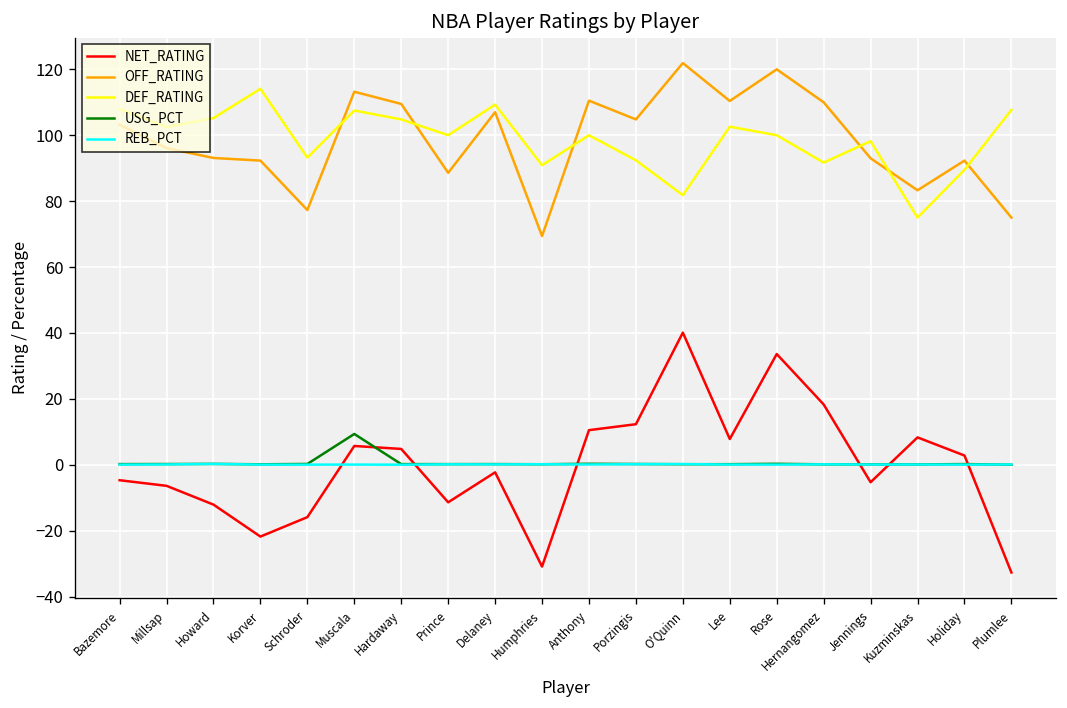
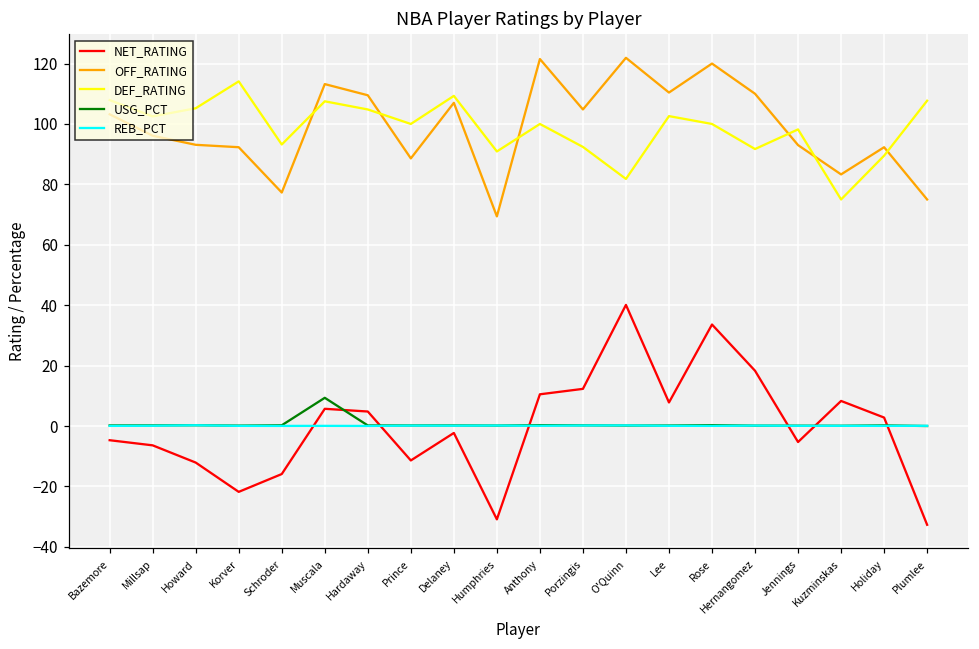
  {
    "NET_RATING": {
      "Bazemore": -5,
      "Millsap": -6,
      "Howard": -12,
      "Korver": -22,
      "Schroder": -16,
      "Muscala": 6,
      "Hardaway": 5,
      "Prince": -11,
      "Delaney": -2,
      "Humphries": -31,
      "Anthony": 11,
      "Porzingis": 12,
      "O'Quinn": 40,
      "Lee": 8,
      "Rose": 34,
      "Hernangomez": 18,
      "Jennings": -5,
      "Kuzminskas": 8,
      "Holiday": 3,
      "Plumlee": -33
    },
    "OFF_RATING": {
      "Millsap": 96,
      "Howard": 93,
      "Korver": 92,
      "Schroder": 77,
      "Muscala": 113,
      "Hardaway": 110,
      "Prince": 89,
      "Delaney": 107,
      "Humphries": 69,
-     "Anthony": 111,
+     "Anthony": 122,
      "Porzingis": 105,
      "O'Quinn": 122,
      "Lee": 110,
      "Rose": 120,
      "Hernangomez": 110,
      "Jennings": 93,
      "Kuzminskas": 83,
      "Holiday": 92,
      "Plumlee": 75
    },
    "DEF_RATING": {
      "Howard": 105,
      "Korver": 114,
      "Schroder": 93,
      "Muscala": 108,
      "Hardaway": 105,
      "Prince": 100,
      "Delaney": 109,
      "Humphries": 91,
      "Anthony": 100,
      "Porzingis": 92,
      "O'Quinn": 82,
      "Lee": 103,
      "Rose": 100,
      "Hernangomez": 92,
      "Jennings": 98,
      "Kuzminskas": 75,
      "Holiday": 90,
      "Plumlee": 108
    },
    "USG_PCT": {
      "Muscala": 9
    },
    "REB_PCT": {
      "Muscala": 0
    }
  }
